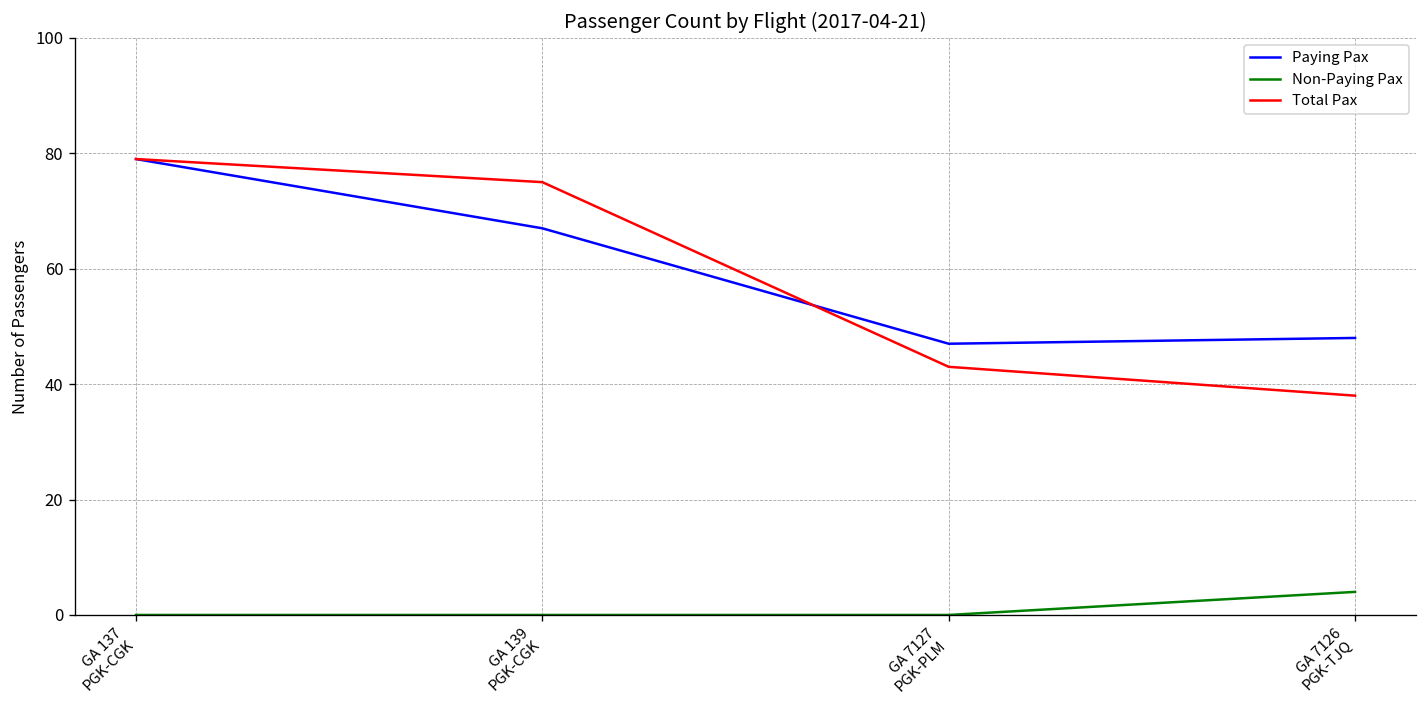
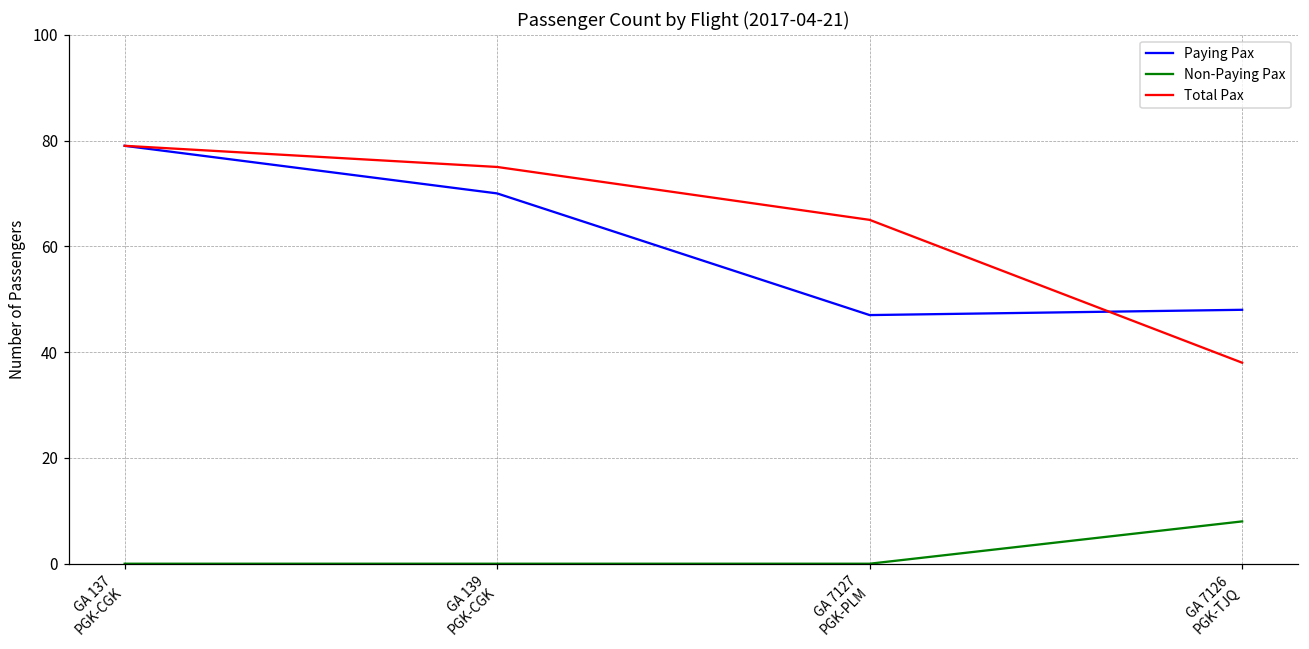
  {
    "Paying Pax": {
-     "GA 139 PGK-CGK": 67,
+     "GA 139 PGK-CGK": 70,
      "GA 7127 PGK-PLM": 47,
      "GA 7126 PGK-TJQ": 48
    },
    "Non-Paying Pax": {
      "GA 137 PGK-CGK": 0,
      "GA 139 PGK-CGK": 0,
      "GA 7127 PGK-PLM": 0,
-     "GA 7126 PGK-TJQ": 4
+     "GA 7126 PGK-TJQ": 8
    },
    "Total Pax": {
      "GA 139 PGK-CGK": 75,
-     "GA 7127 PGK-PLM": 43,
+     "GA 7127 PGK-PLM": 65,
      "GA 7126 PGK-TJQ": 38
    }
  }
